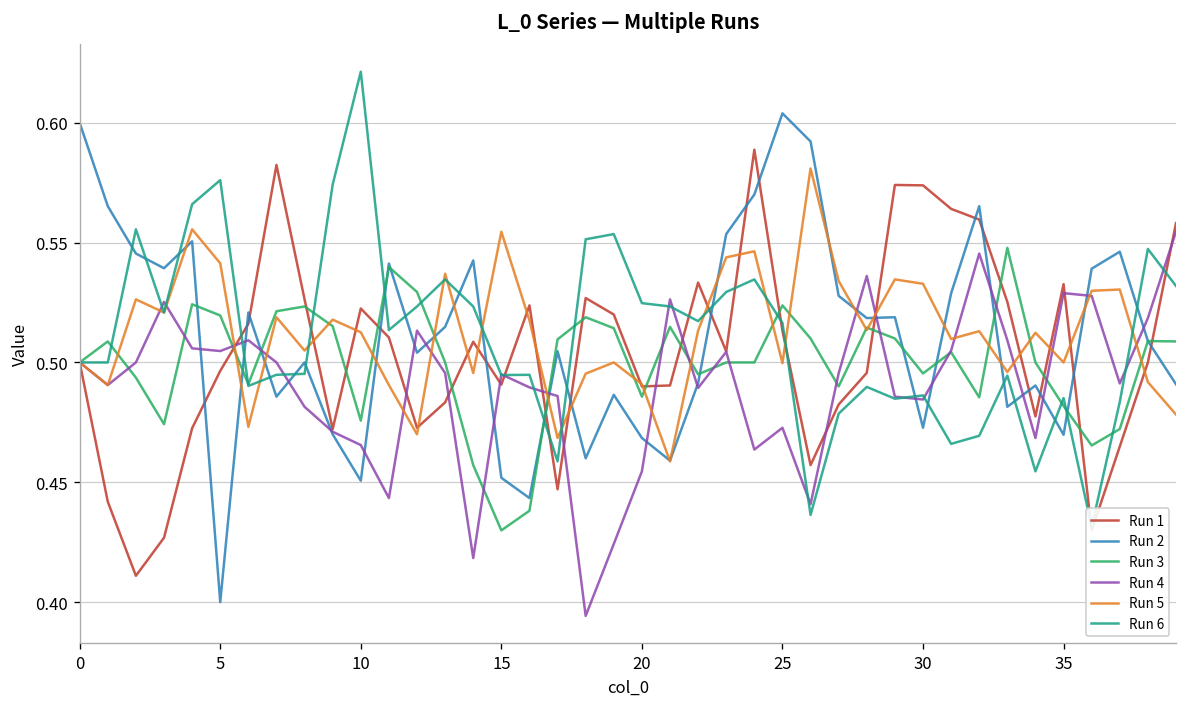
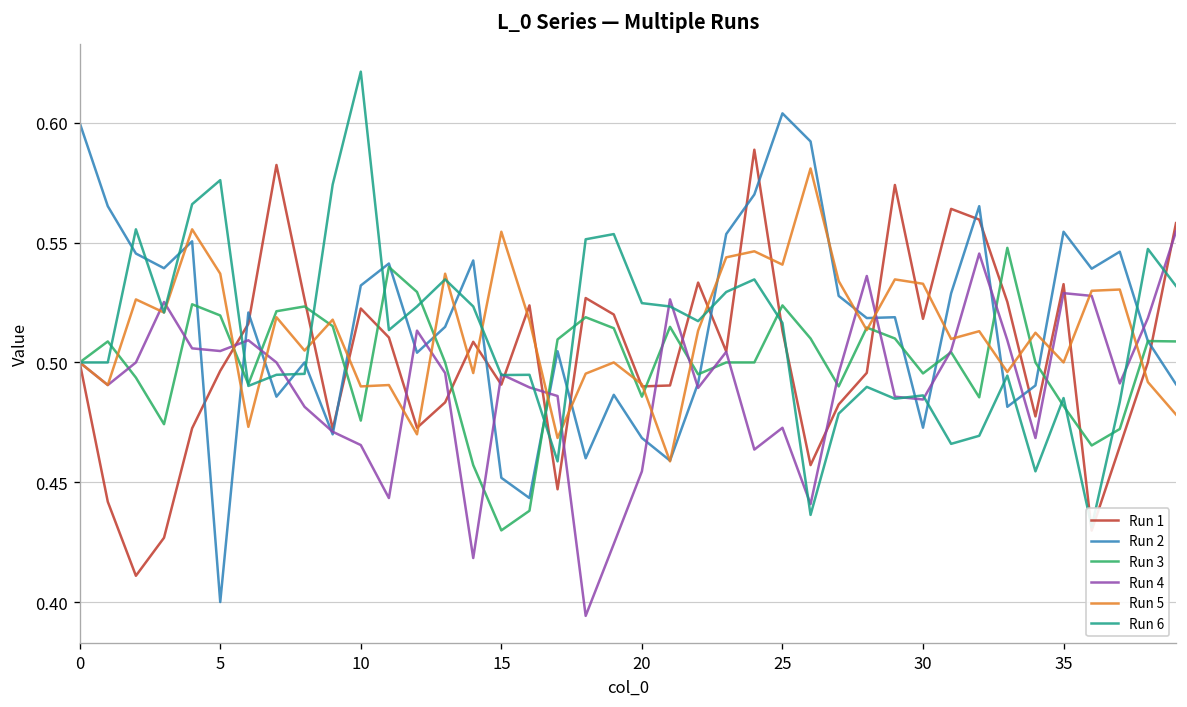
  {
    "Run 1": {
      "5": 0.496,
      "10": 0.523,
      "15": 0.491,
      "25": 0.513,
-     "30": 0.574,
+     "30": 0.518,
      "35": 0.533
    },
    "Run 2": {
      "0": 0.600,
      "5": 0.400,
-     "10": 0.451,
+     "10": 0.532,
      "15": 0.452,
      "20": 0.468,
      "25": 0.604,
      "30": 0.473,
-     "35": 0.470
+     "35": 0.555
    },
    "Run 4": {
      "5": 0.505,
      "10": 0.466,
      "20": 0.455,
      "25": 0.473,
      "30": 0.485,
      "35": 0.529
    },
    "Run 5": {
-     "5": 0.541,
-     "10": 0.513,
+     "5": 0.537,
+     "10": 0.490,
      "15": 0.555,
-     "25": 0.500,
+     "25": 0.541,
      "30": 0.533,
      "35": 0.500
    }
  }
